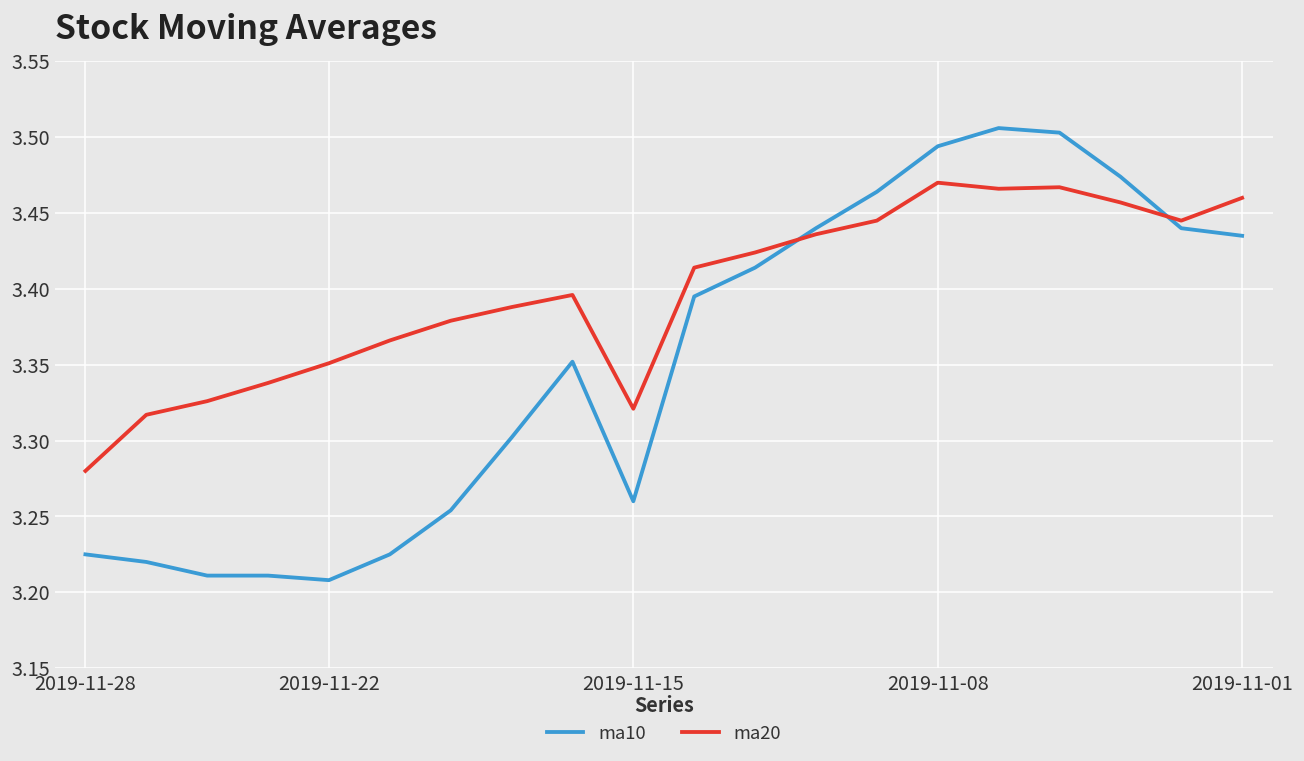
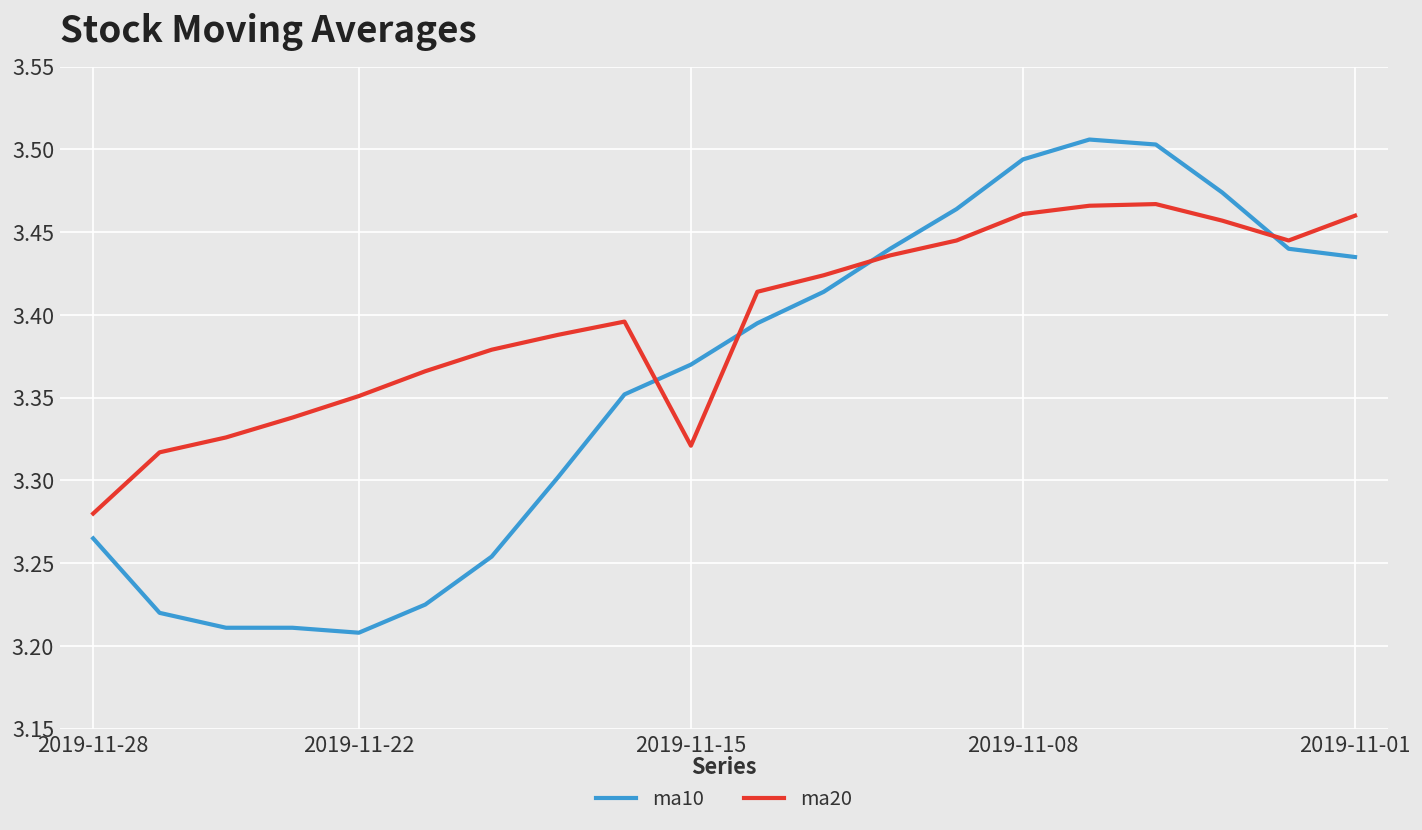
  {
    "ma10": {
-     "2019-11-28": 3.225,
+     "2019-11-28": 3.265,
      "2019-11-22": 3.208,
-     "2019-11-15": 3.26,
+     "2019-11-15": 3.37,
      "2019-11-08": 3.494,
      "2019-11-01": 3.435
    },
    "ma20": {
      "2019-11-28": 3.280,
      "2019-11-22": 3.351,
      "2019-11-15": 3.321,
-     "2019-11-08": 3.470,
+     "2019-11-08": 3.461,
      "2019-11-01": 3.460
    }
  }
